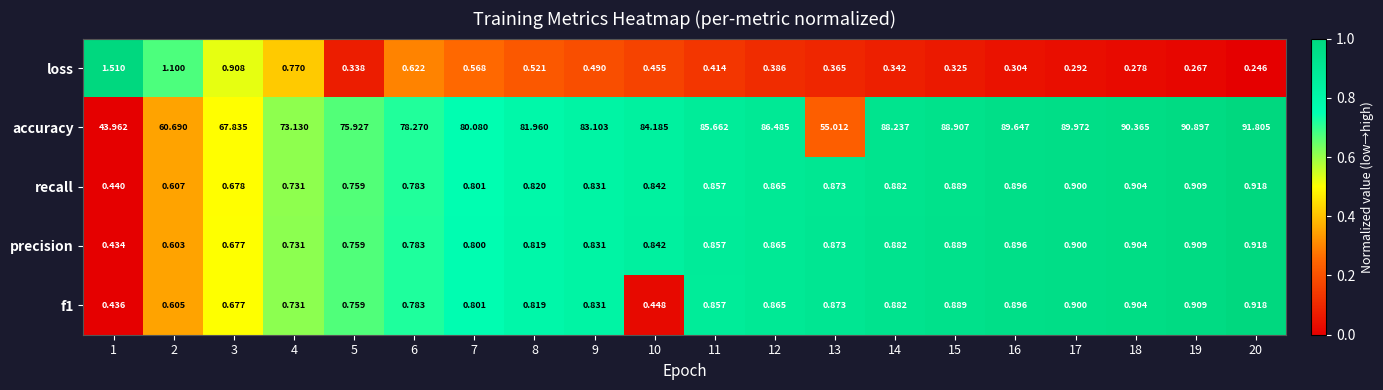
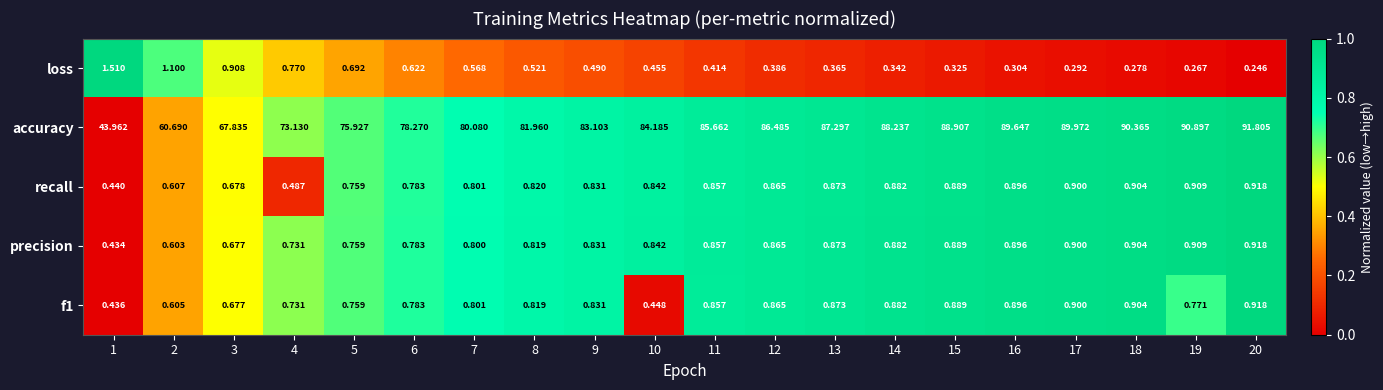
  {
    "loss": {
      "1": 1.510,
      "2": 1.100,
      "3": 0.908,
      "4": 0.770,
-     "5": 0.338,
+     "5": 0.692,
      "6": 0.622,
      "7": 0.568,
      "8": 0.521,
      "9": 0.490,
      "10": 0.455,
      "11": 0.414,
      "12": 0.386,
      "13": 0.365,
      "14": 0.342,
      "15": 0.325,
      "16": 0.304,
      "17": 0.292,
      "18": 0.278,
      "19": 0.267,
      "20": 0.246
    },
    "accuracy": {
      "1": 43.962,
      "2": 60.690,
      "3": 67.835,
      "4": 73.130,
      "5": 75.927,
      "6": 78.270,
      "7": 80.080,
      "8": 81.960,
      "9": 83.103,
      "10": 84.185,
      "11": 85.662,
      "12": 86.485,
-     "13": 55.012,
+     "13": 87.297,
      "14": 88.237,
      "15": 88.907,
      "16": 89.647,
      "17": 89.972,
      "18": 90.365,
      "19": 90.897,
      "20": 91.805
    },
    "recall": {
      "1": 0.440,
      "2": 0.607,
      "3": 0.678,
-     "4": 0.731,
+     "4": 0.487,
      "5": 0.759,
      "6": 0.783,
      "7": 0.801,
      "8": 0.820,
      "9": 0.831,
      "10": 0.842,
      "11": 0.857,
      "12": 0.865,
      "13": 0.873,
      "14": 0.882,
      "15": 0.889,
      "16": 0.896,
      "17": 0.900,
      "18": 0.904,
      "19": 0.909,
      "20": 0.918
    },
    "precision": {
      "1": 0.434,
      "2": 0.603,
      "3": 0.677,
      "4": 0.731,
      "5": 0.759,
      "6": 0.783,
      "7": 0.800,
      "8": 0.819,
      "9": 0.831,
      "10": 0.842,
      "11": 0.857,
      "12": 0.865,
      "13": 0.873,
      "14": 0.882,
      "15": 0.889,
      "16": 0.896,
      "17": 0.900,
      "18": 0.904,
      "19": 0.909,
      "20": 0.918
    },
    "f1": {
      "1": 0.436,
      "2": 0.605,
      "3": 0.677,
      "4": 0.731,
      "5": 0.759,
      "6": 0.783,
      "7": 0.801,
      "8": 0.819,
      "9": 0.831,
      "10": 0.448,
      "11": 0.857,
      "12": 0.865,
      "13": 0.873,
      "14": 0.882,
      "15": 0.889,
      "16": 0.896,
      "17": 0.900,
      "18": 0.904,
-     "19": 0.909,
+     "19": 0.771,
      "20": 0.918
    }
  }
